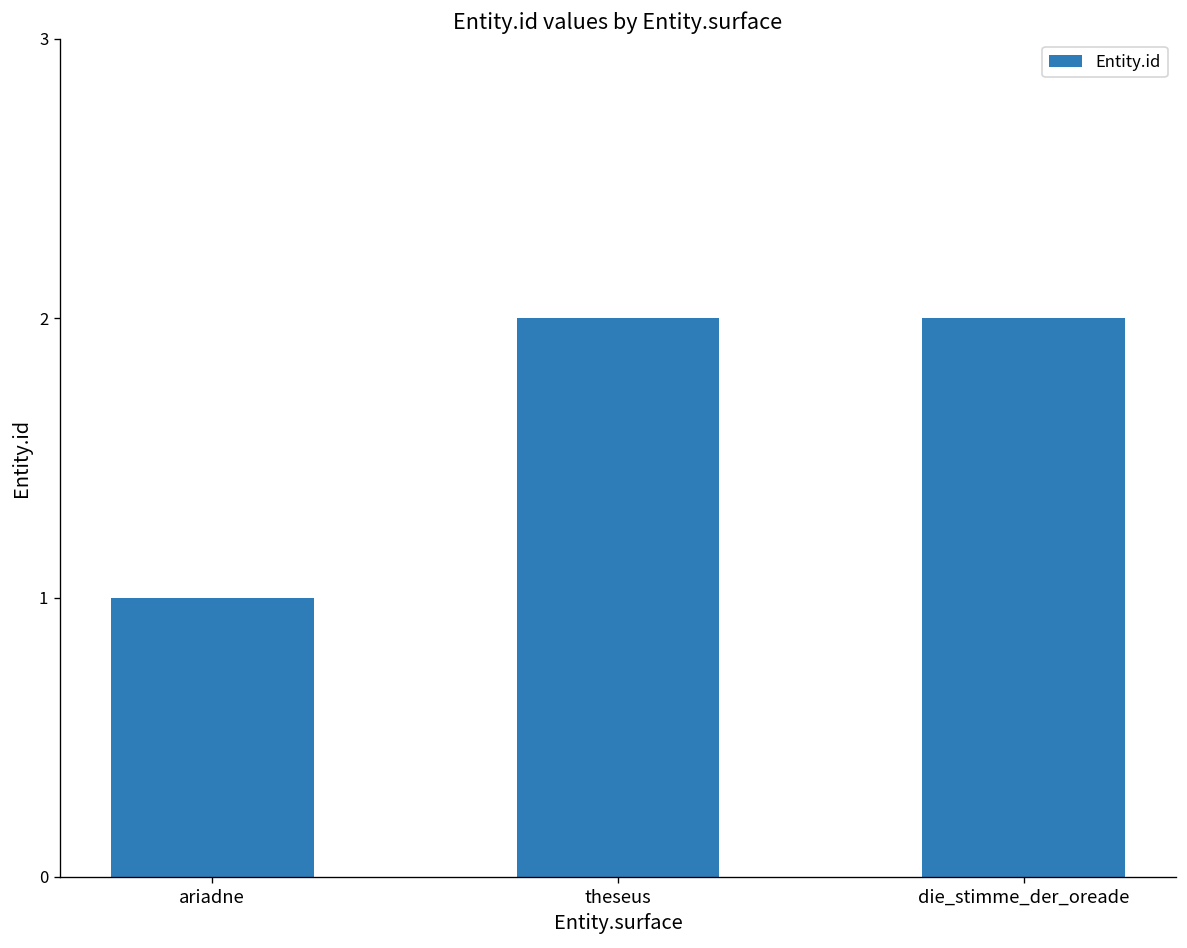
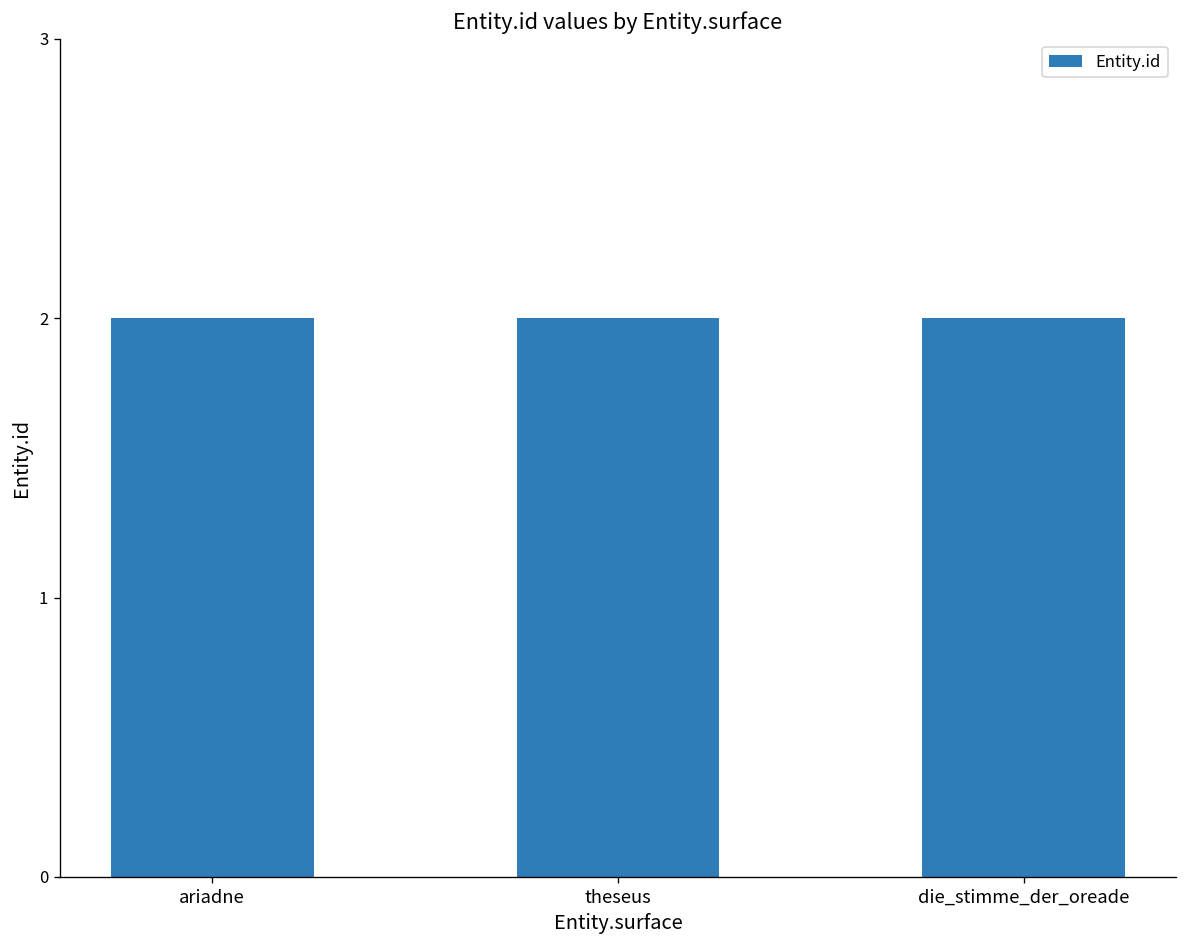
  {
-   "ariadne": 1,
+   "ariadne": 2,
    "theseus": 2,
    "die_stimme_der_oreade": 2
  }
